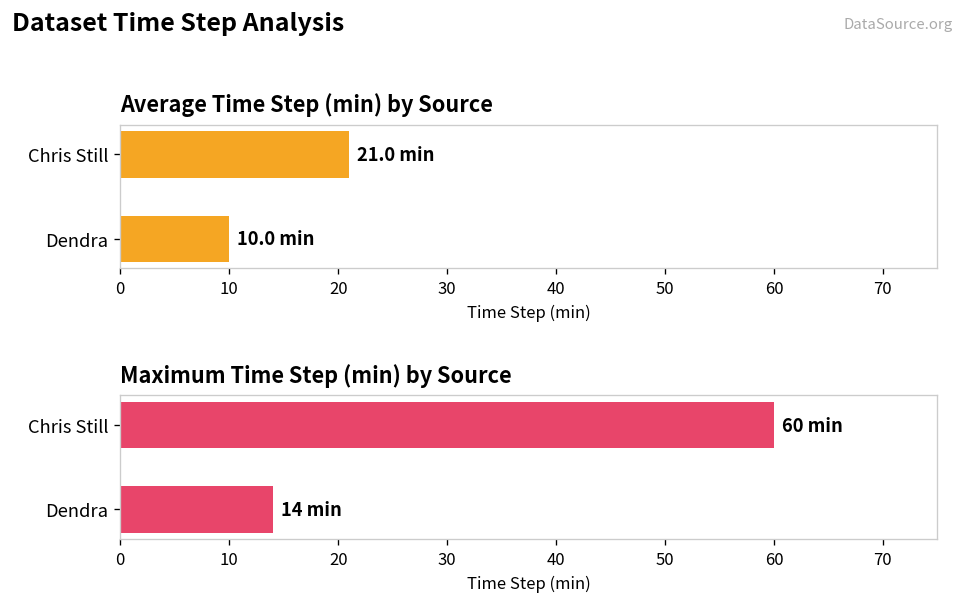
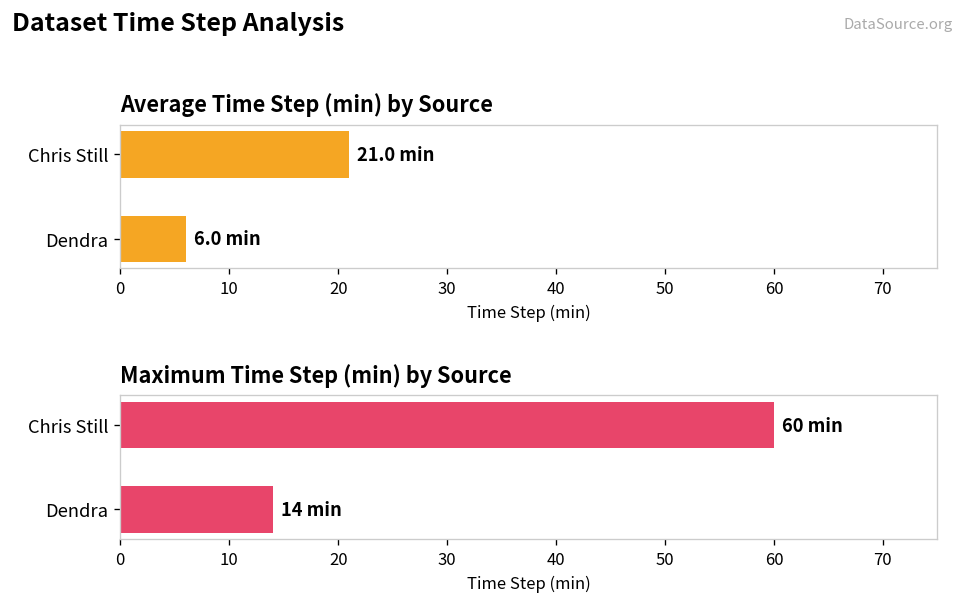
  {
    "Average Time Step (min) by Source": {
      "Chris Still": 21.0,
-     "Dendra": 10.0
+     "Dendra": 6.0
    },
    "Maximum Time Step (min) by Source": {
      "Chris Still": 60,
      "Dendra": 14
    }
  }
